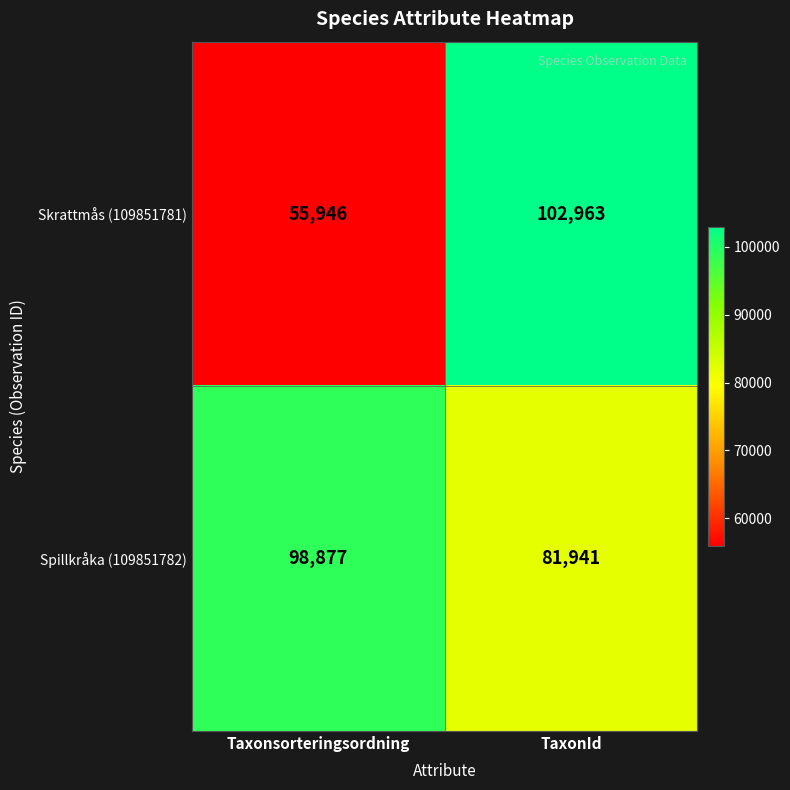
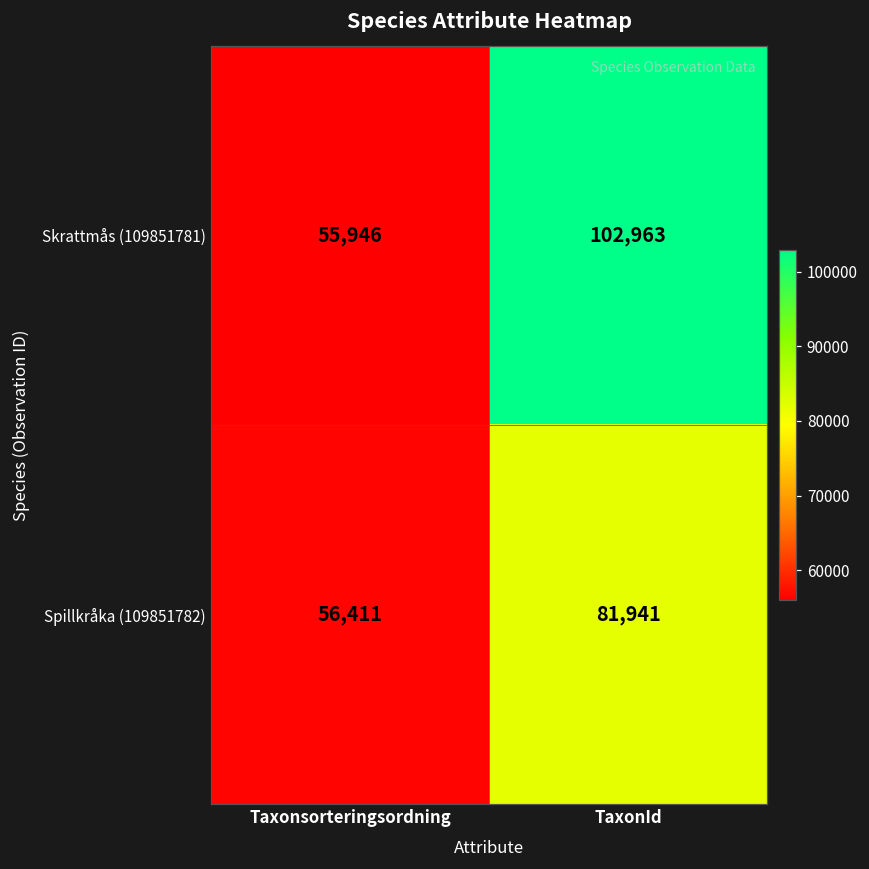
  {
    "Skrattmås (109851781)": {
      "Taxonsorteringsordning": "55,946"
    },
    "Spillkråka (109851782)": {
-     "Taxonsorteringsordning": "98,877",
+     "Taxonsorteringsordning": "56,411",
      "TaxonId": "81,941"
    }
  }
